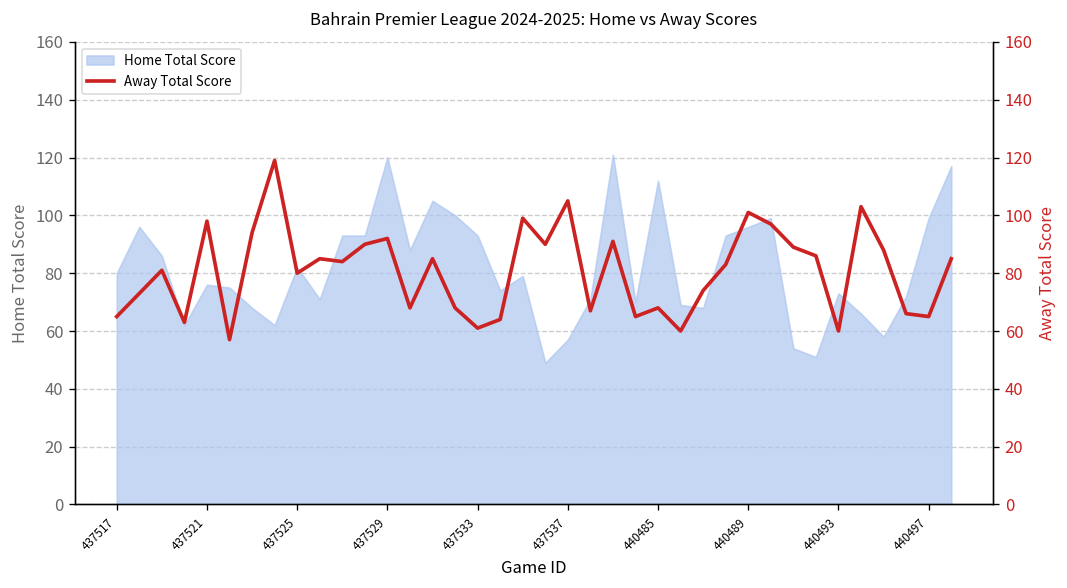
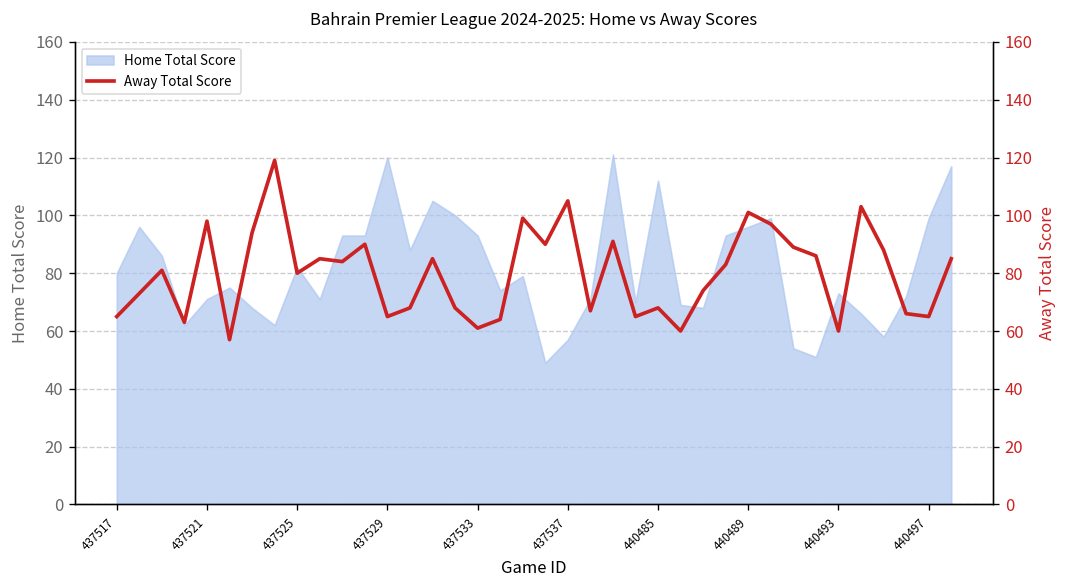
  {
    "Home Total Score": {
      "437517": 80,
-     "437521": 76,
+     "437521": 71,
      "437525": 82,
      "437529": 120,
      "437533": 93,
      "437537": 57,
      "440485": 112,
      "440489": 96,
      "440493": 73,
      "440497": 99
    },
    "Away Total Score": {
      "437517": 65,
      "437521": 98,
      "437525": 80,
-     "437529": 92,
+     "437529": 65,
      "437533": 61,
      "437537": 105,
      "440485": 68,
      "440489": 101,
      "440493": 60,
      "440497": 65
    }
  }
